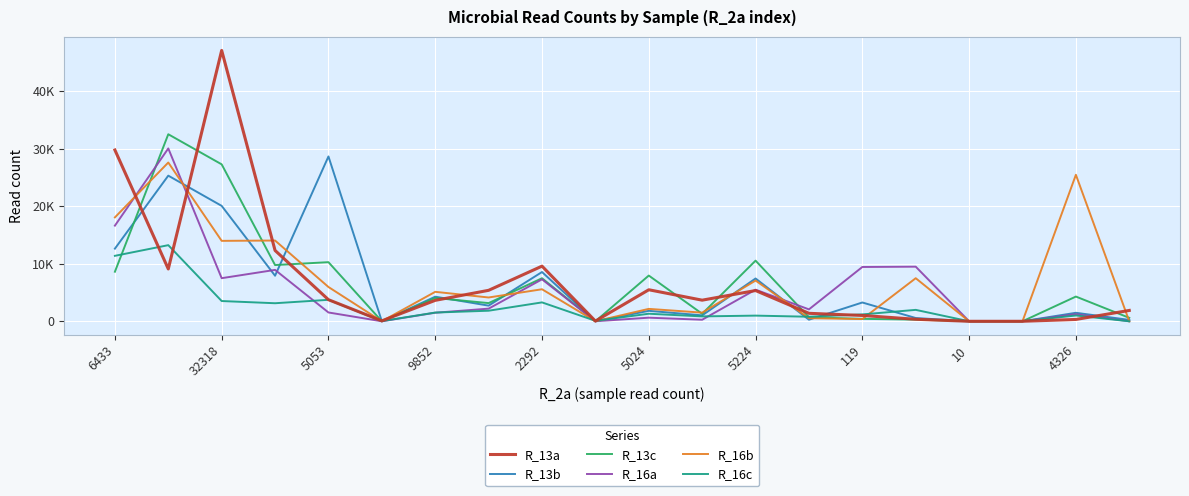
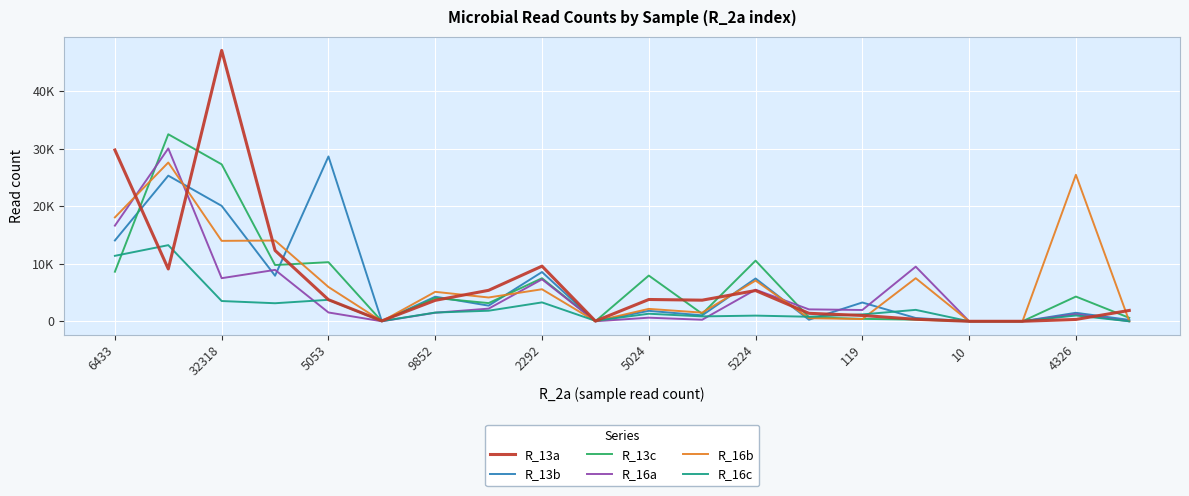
  {
    "R_13a": {
      "6433": 30000,
      "32318": 47000,
      "2292": 10000,
-     "5024": 5000,
+     "5024": 4000,
      "4326": 0
    },
    "R_13b": {
-     "6433": 13000,
+     "6433": 14000,
      "32318": 20000,
      "5053": 29000,
      "2292": 9000,
      "119": 3000
    },
    "R_16a": {
      "6433": 17000,
      "32318": 7000,
      "5053": 2000,
      "5024": 1000,
-     "119": 9000
+     "119": 2000
    },
    "R_16b": {
      "6433": 18000,
      "32318": 14000,
      "5053": 6000,
      "9852": 5000,
      "2292": 6000,
      "4326": 25000
    }
  }
